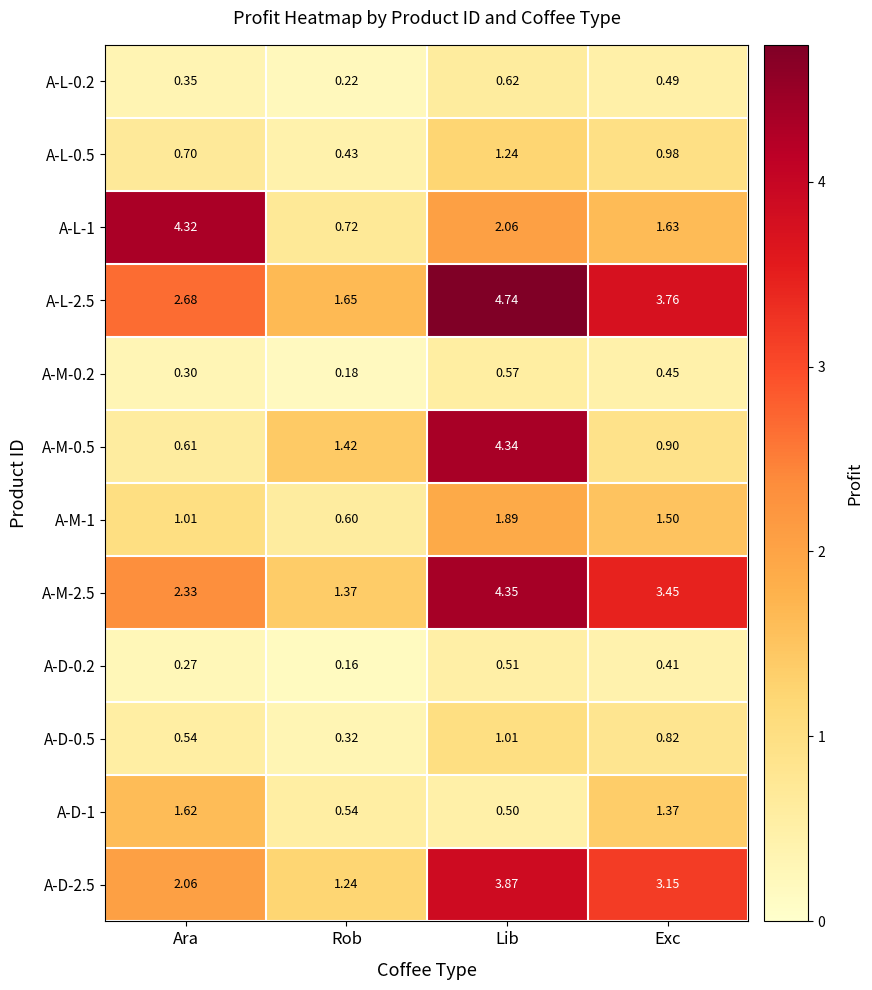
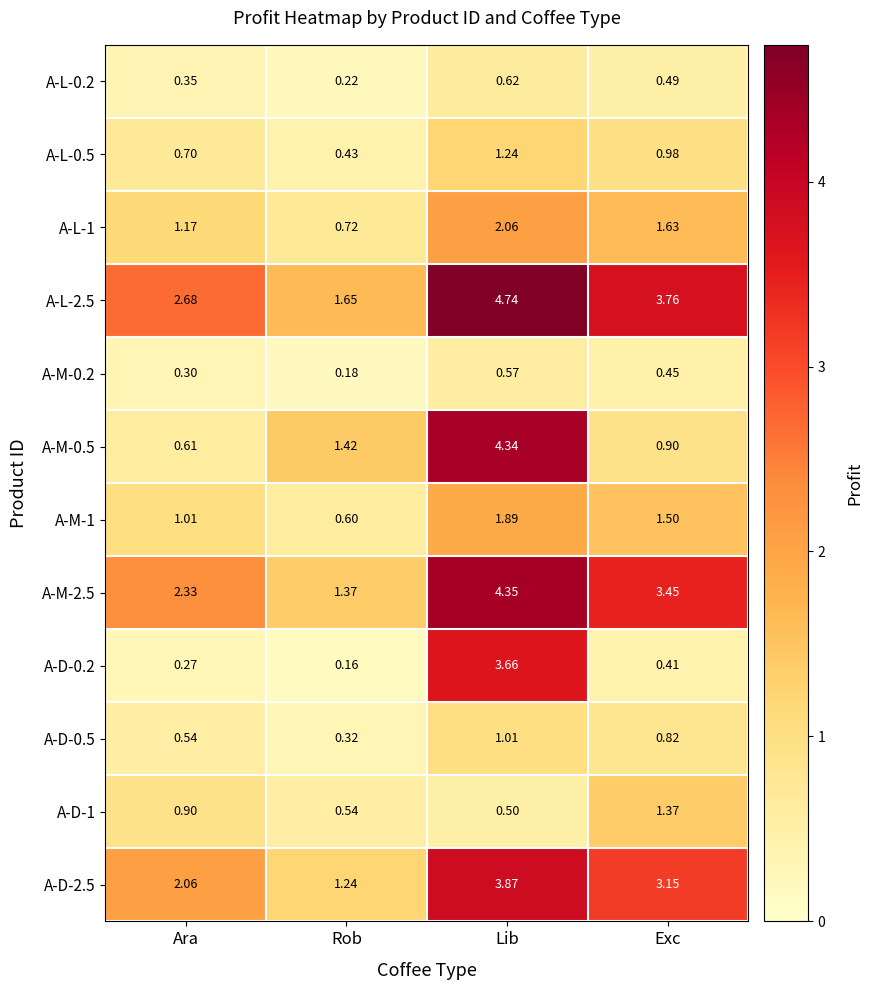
  {
    "A-L-0.2": {
      "Ara": 0.35,
      "Rob": 0.22,
      "Lib": 0.62,
      "Exc": 0.49
    },
    "A-L-0.5": {
      "Ara": 0.70,
      "Rob": 0.43,
      "Lib": 1.24,
      "Exc": 0.98
    },
    "A-L-1": {
-     "Ara": 4.32,
+     "Ara": 1.17,
      "Rob": 0.72,
      "Lib": 2.06,
      "Exc": 1.63
    },
    "A-L-2.5": {
      "Ara": 2.68,
      "Rob": 1.65,
      "Lib": 4.74,
      "Exc": 3.76
    },
    "A-M-0.2": {
      "Ara": 0.30,
      "Rob": 0.18,
      "Lib": 0.57,
      "Exc": 0.45
    },
    "A-M-0.5": {
      "Ara": 0.61,
      "Rob": 1.42,
      "Lib": 4.34,
      "Exc": 0.90
    },
    "A-M-1": {
      "Ara": 1.01,
      "Rob": 0.60,
      "Lib": 1.89,
      "Exc": 1.50
    },
    "A-M-2.5": {
      "Ara": 2.33,
      "Rob": 1.37,
      "Lib": 4.35,
      "Exc": 3.45
    },
    "A-D-0.2": {
      "Ara": 0.27,
      "Rob": 0.16,
-     "Lib": 0.51,
+     "Lib": 3.66,
      "Exc": 0.41
    },
    "A-D-0.5": {
      "Ara": 0.54,
      "Rob": 0.32,
      "Lib": 1.01,
      "Exc": 0.82
    },
    "A-D-1": {
-     "Ara": 1.62,
+     "Ara": 0.90,
      "Rob": 0.54,
      "Lib": 0.50,
      "Exc": 1.37
    },
    "A-D-2.5": {
      "Ara": 2.06,
      "Rob": 1.24,
      "Lib": 3.87,
      "Exc": 3.15
    }
  }
